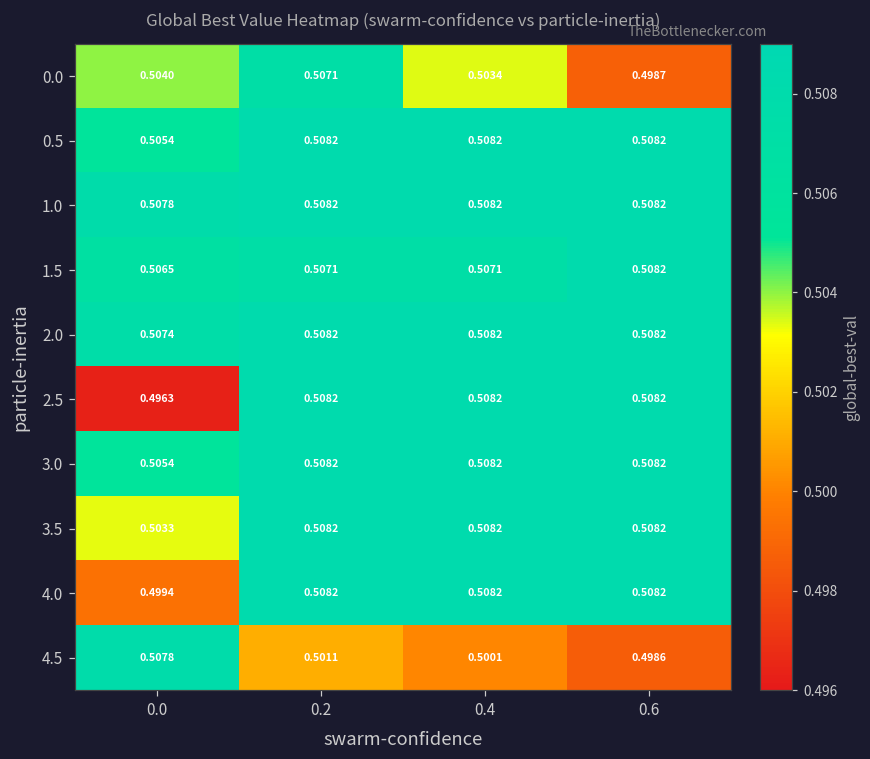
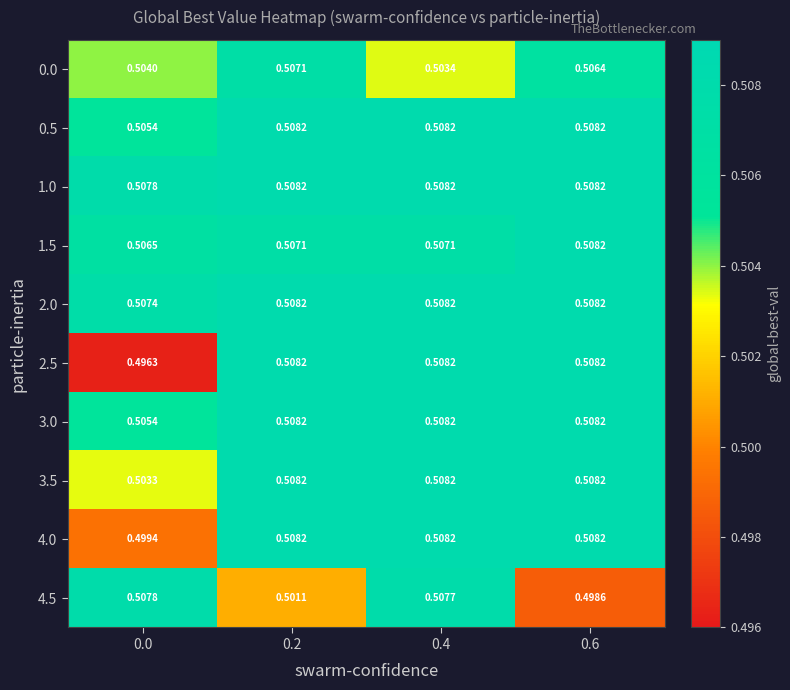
  {
    "0.0": {
      "0.0": 0.5040,
      "0.2": 0.5071,
      "0.4": 0.5034,
-     "0.6": 0.4987
+     "0.6": 0.5064
    },
    "0.5": {
      "0.0": 0.5054,
      "0.2": 0.5082,
      "0.4": 0.5082,
      "0.6": 0.5082
    },
    "1.0": {
      "0.0": 0.5078,
      "0.2": 0.5082,
      "0.4": 0.5082,
      "0.6": 0.5082
    },
    "1.5": {
      "0.0": 0.5065,
      "0.2": 0.5071,
      "0.4": 0.5071,
      "0.6": 0.5082
    },
    "2.0": {
      "0.0": 0.5074,
      "0.2": 0.5082,
      "0.4": 0.5082,
      "0.6": 0.5082
    },
    "2.5": {
      "0.0": 0.4963,
      "0.2": 0.5082,
      "0.4": 0.5082,
      "0.6": 0.5082
    },
    "3.0": {
      "0.0": 0.5054,
      "0.2": 0.5082,
      "0.4": 0.5082,
      "0.6": 0.5082
    },
    "3.5": {
      "0.0": 0.5033,
      "0.2": 0.5082,
      "0.4": 0.5082,
      "0.6": 0.5082
    },
    "4.0": {
      "0.0": 0.4994,
      "0.2": 0.5082,
      "0.4": 0.5082,
      "0.6": 0.5082
    },
    "4.5": {
      "0.0": 0.5078,
      "0.2": 0.5011,
-     "0.4": 0.5001,
+     "0.4": 0.5077,
      "0.6": 0.4986
    }
  }
